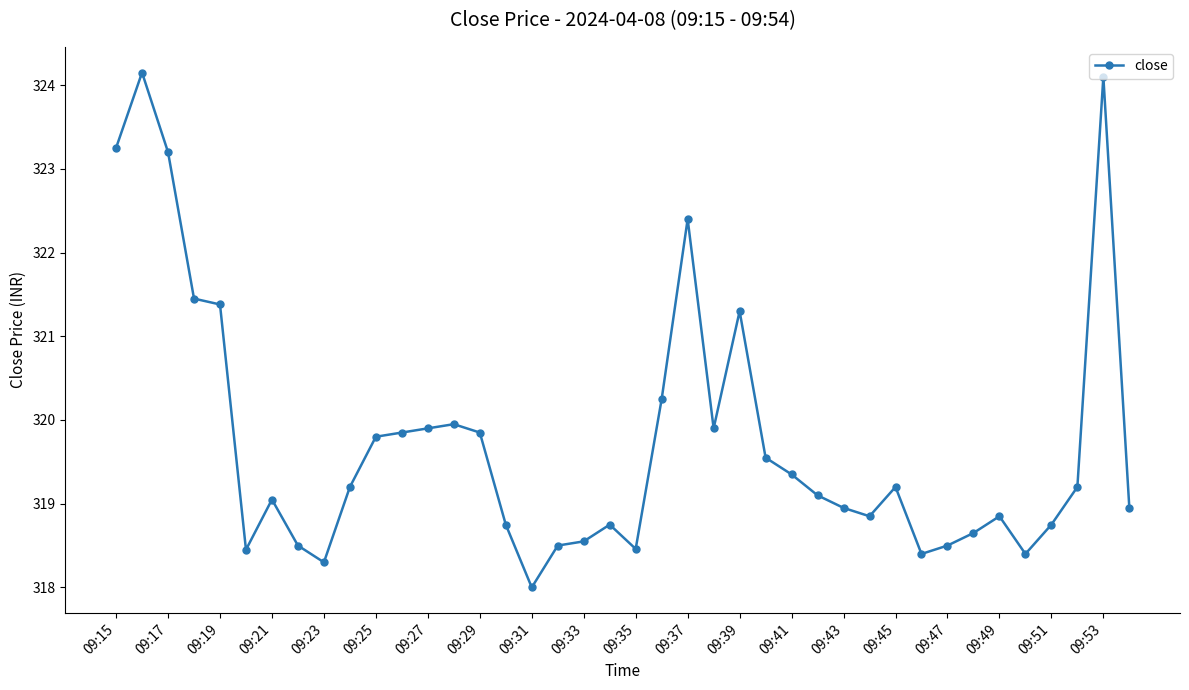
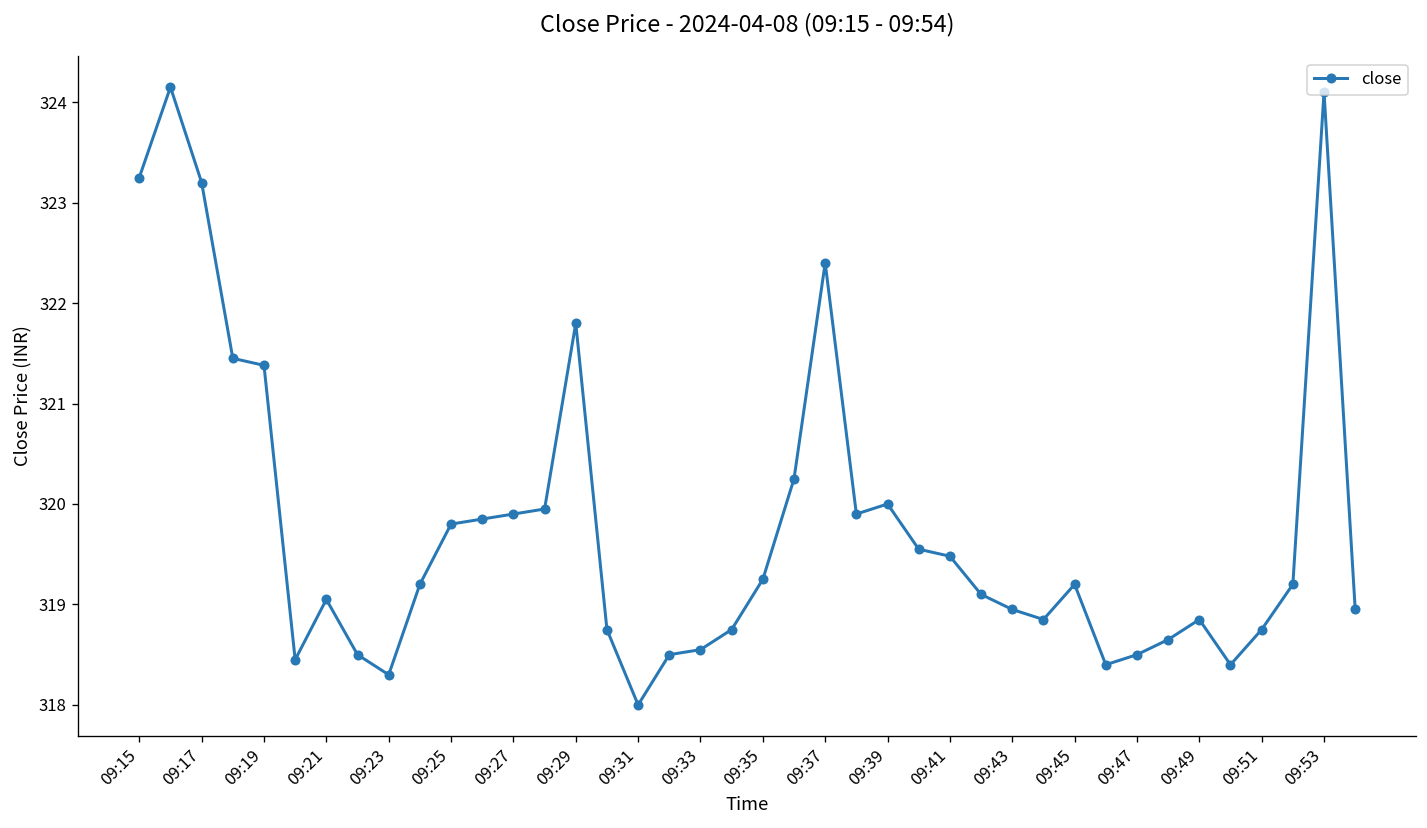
  {
    "09:15": 323.3,
    "09:17": 323.2,
    "09:19": 321.4,
    "09:21": 319.1,
    "09:23": 318.3,
    "09:25": 319.8,
    "09:27": 319.9,
-   "09:29": 319.9,
+   "09:29": 321.8,
    "09:31": 318.0,
    "09:33": 318.6,
-   "09:35": 318.5,
+   "09:35": 319.3,
    "09:37": 322.4,
-   "09:39": 321.3,
-   "09:41": 319.4,
+   "09:39": 320.0,
+   "09:41": 319.5,
    "09:43": 319.0,
    "09:45": 319.2,
    "09:47": 318.5,
    "09:49": 318.9,
    "09:51": 318.8
  }
